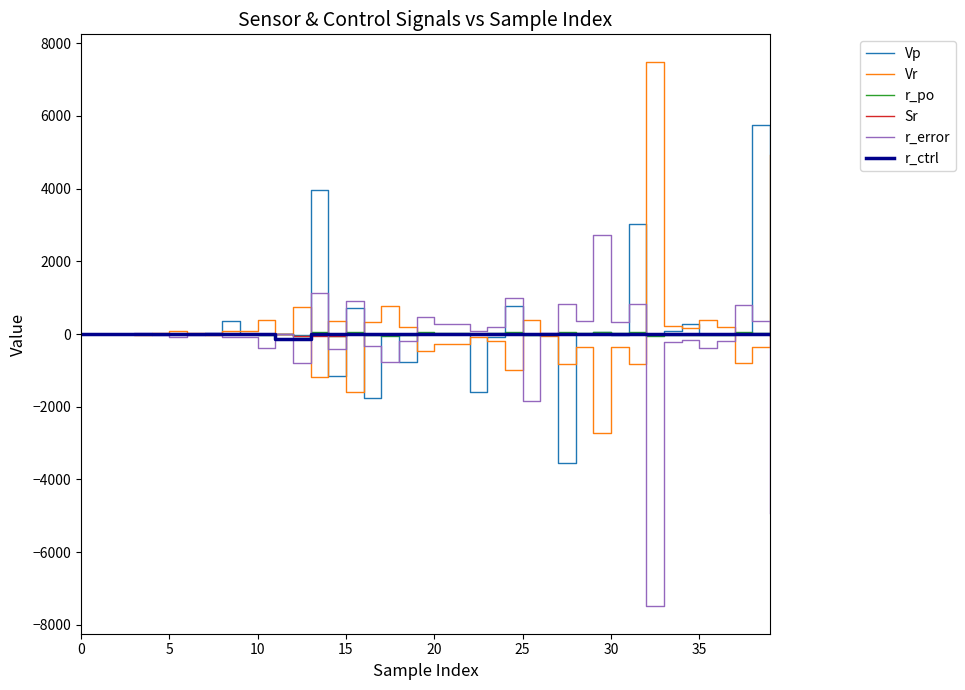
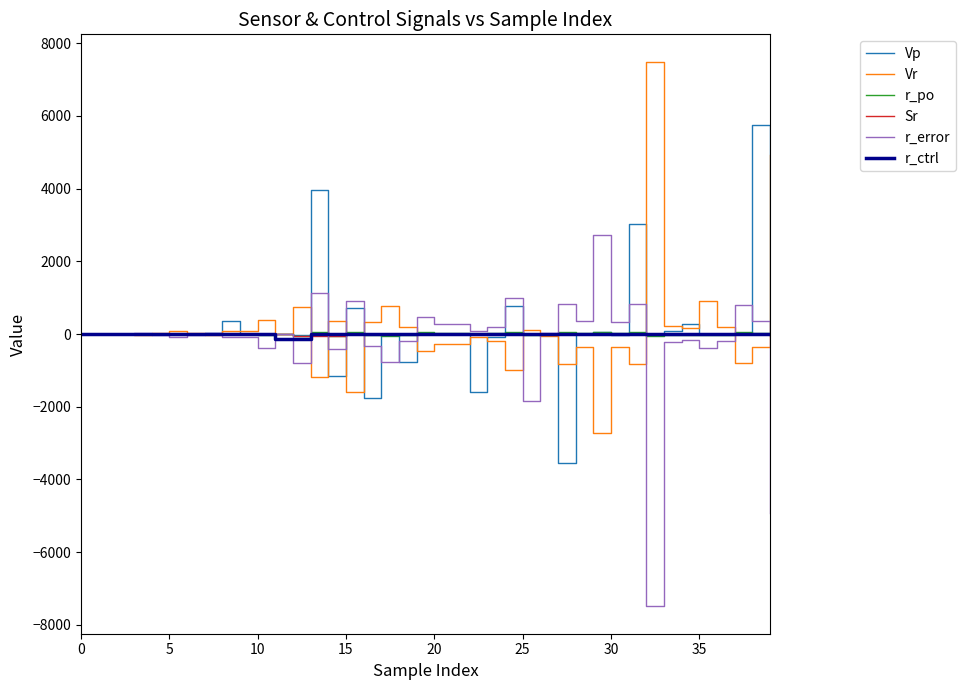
  {
    "Vp": {
      "15": 700
    },
    "Vr": {
      "5": 100,
      "10": 400,
      "15": -1600,
      "20": -300,
-     "25": 400,
+     "25": 100,
      "30": -300,
-     "35": 400
+     "35": 900
    },
    "r_error": {
      "5": -100,
      "10": -400,
      "15": 900,
      "20": 300,
      "25": -1800,
      "30": 300,
      "35": -400
    }
  }
